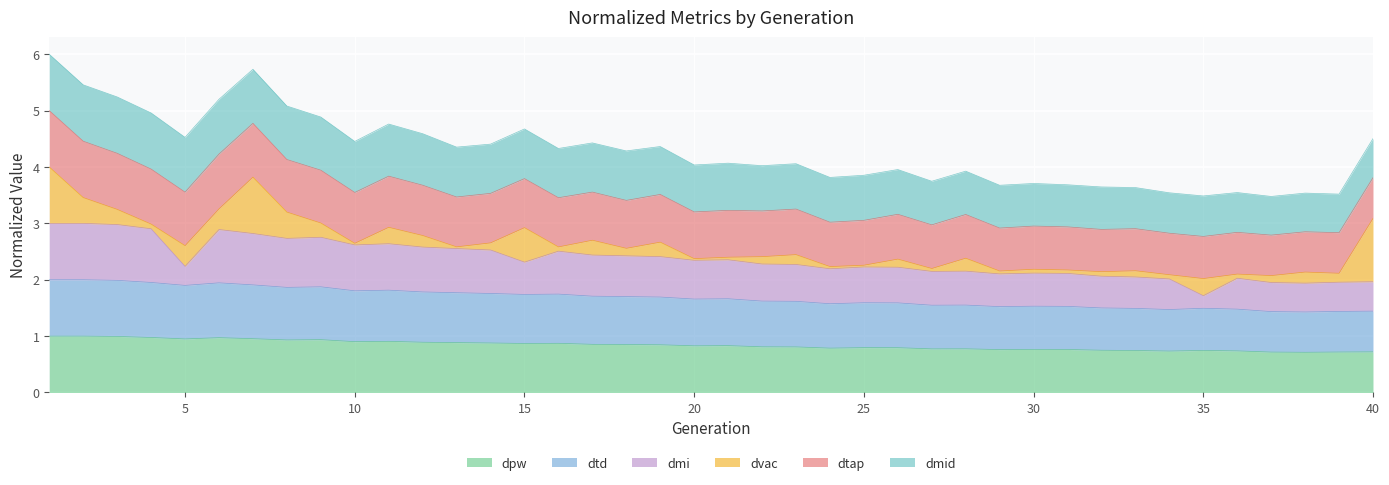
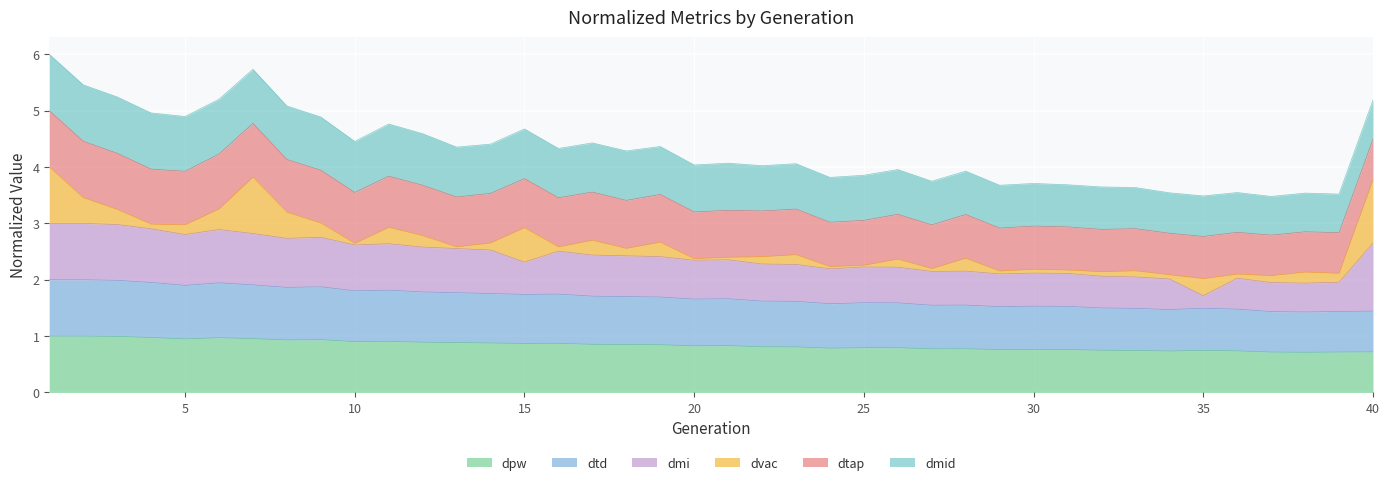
  {
    "dmi": {
-     "5": 0.3,
+     "5": 0.9,
      "15": 0.6,
      "30": 0.6,
      "35": 0.2,
-     "40": 0.5
+     "40": 1.2
    },
    "dvac": {
-     "5": 0.4,
+     "5": 0.2,
      "15": 0.6,
      "30": 0.1,
      "35": 0.3,
      "40": 1.1
    },
    "dtap": {
      "5": 0.9,
      "10": 0.9,
      "15": 0.9,
      "20": 0.8,
      "25": 0.8,
      "30": 0.8,
      "35": 0.7,
      "40": 0.7
    }
  }
